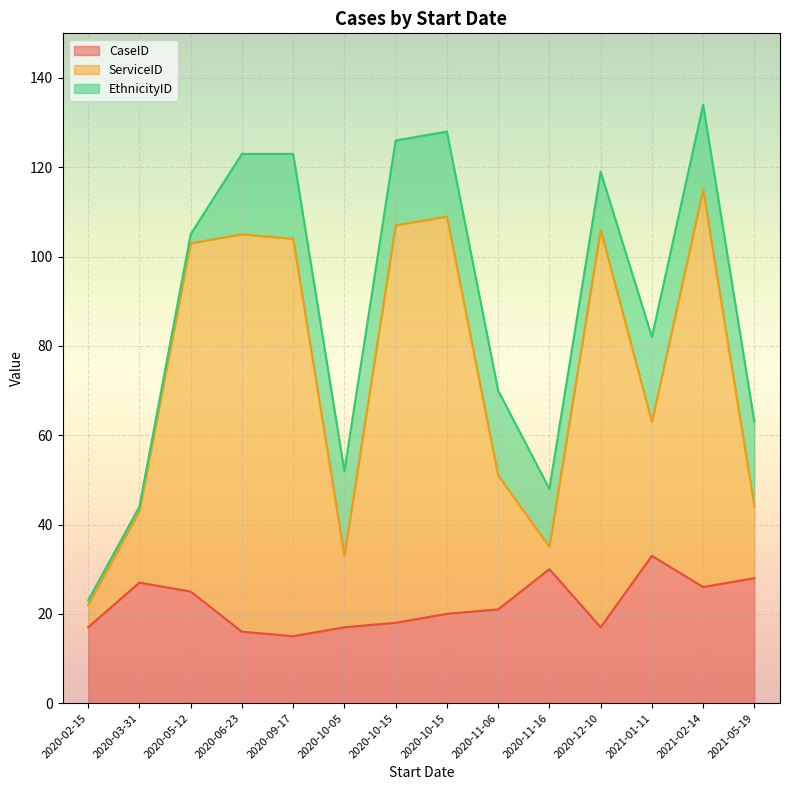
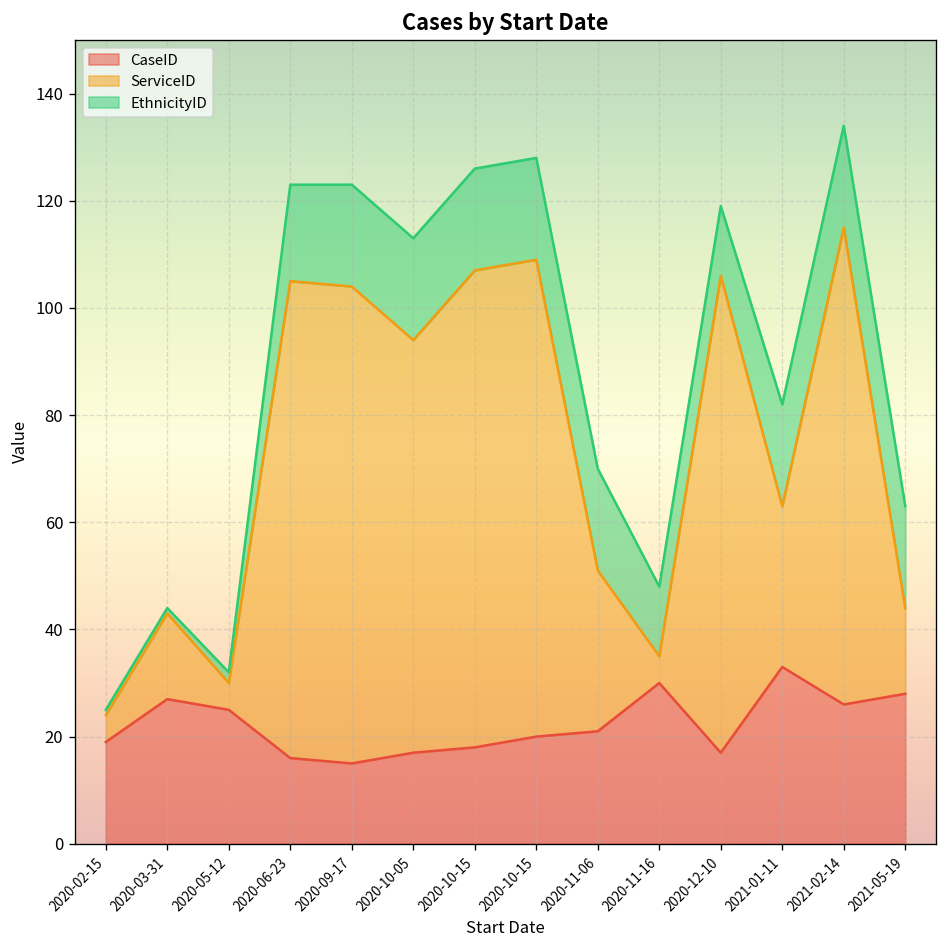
  {
    "CaseID": {
-     "2020-02-15": 17,
+     "2020-02-15": 19,
      "2020-03-31": 27,
      "2020-05-12": 25,
      "2020-06-23": 16,
      "2020-09-17": 15,
      "2020-10-05": 17,
      "2020-11-06": 21,
      "2020-11-16": 30,
      "2020-12-10": 17,
      "2021-01-11": 33,
      "2021-02-14": 26,
      "2021-05-19": 28
    },
    "ServiceID": {
      "2020-02-15": 5,
      "2020-03-31": 16,
-     "2020-05-12": 78,
+     "2020-05-12": 5,
      "2020-06-23": 89,
      "2020-09-17": 89,
-     "2020-10-05": 16,
+     "2020-10-05": 77,
      "2020-11-06": 30,
      "2020-11-16": 5,
      "2020-12-10": 89,
      "2021-01-11": 30,
      "2021-02-14": 89,
      "2021-05-19": 16
    },
    "EthnicityID": {
      "2020-02-15": 1,
      "2020-03-31": 1,
      "2020-05-12": 2,
      "2020-06-23": 18,
      "2020-09-17": 19,
      "2020-10-05": 19,
      "2020-11-06": 19,
      "2020-11-16": 13,
      "2020-12-10": 13,
      "2021-01-11": 19,
      "2021-02-14": 19,
      "2021-05-19": 19
    }
  }
